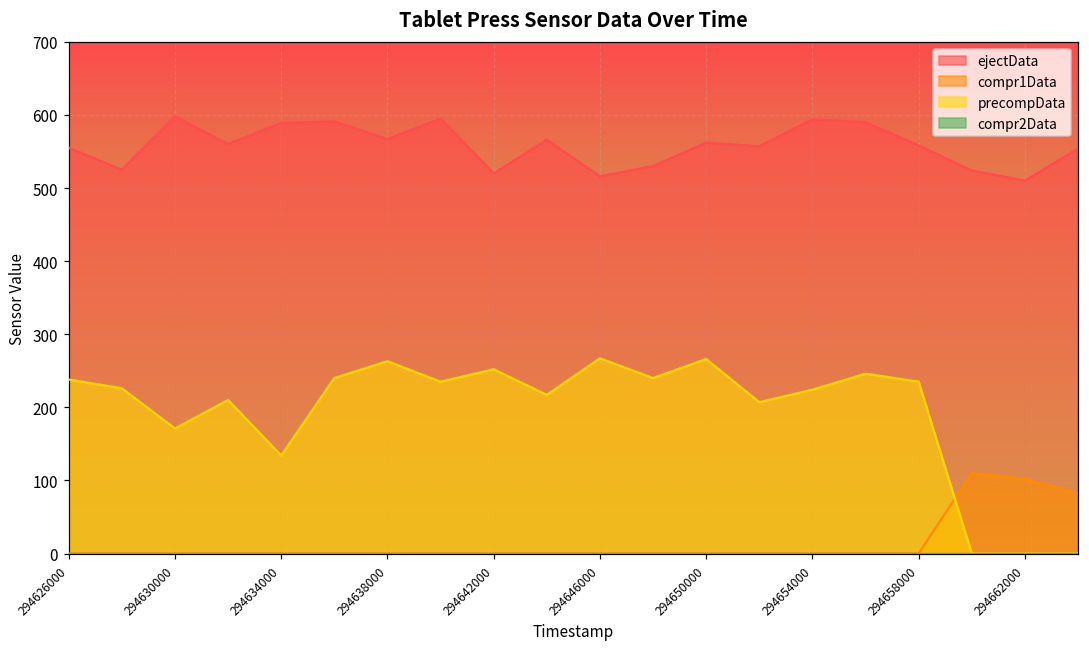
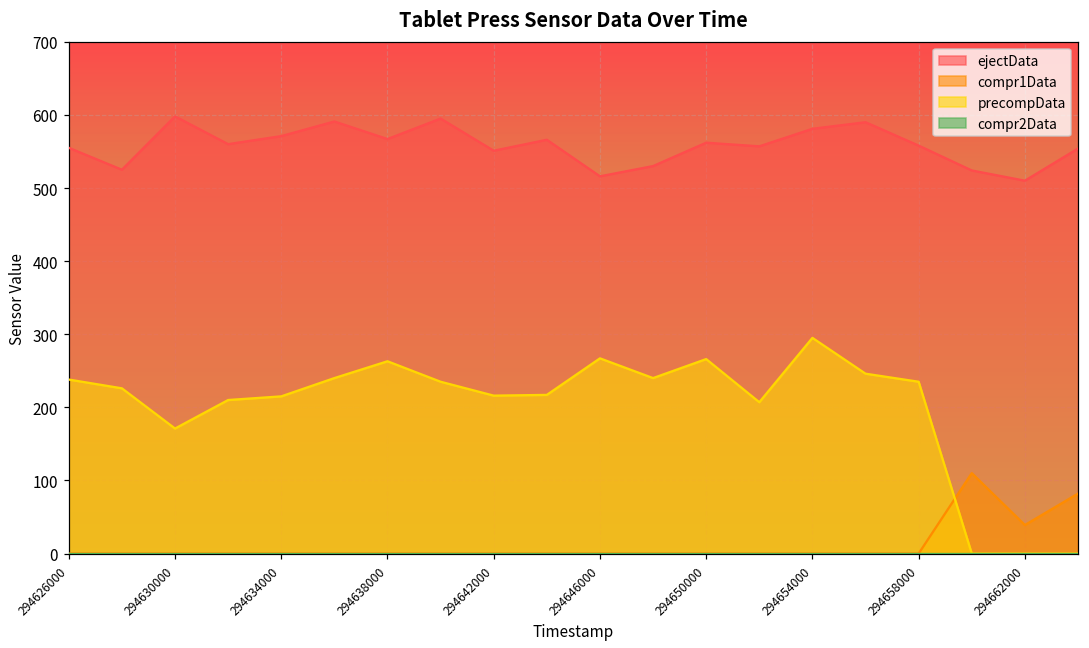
  {
    "ejectData": {
      "294626000": 560,
      "294630000": 600,
-     "294634000": 590,
+     "294634000": 570,
      "294638000": 570,
-     "294642000": 520,
+     "294642000": 550,
      "294646000": 520,
      "294650000": 560,
-     "294654000": 590,
+     "294654000": 580,
      "294658000": 560,
      "294662000": 510
    },
    "compr1Data": {
-     "294662000": 100
+     "294662000": 40
    },
    "precompData": {
      "294626000": 240,
      "294630000": 170,
-     "294634000": 130,
+     "294634000": 220,
      "294638000": 260,
-     "294642000": 250,
+     "294642000": 220,
      "294646000": 270,
      "294650000": 270,
-     "294654000": 220,
+     "294654000": 300,
      "294658000": 240
    }
  }
